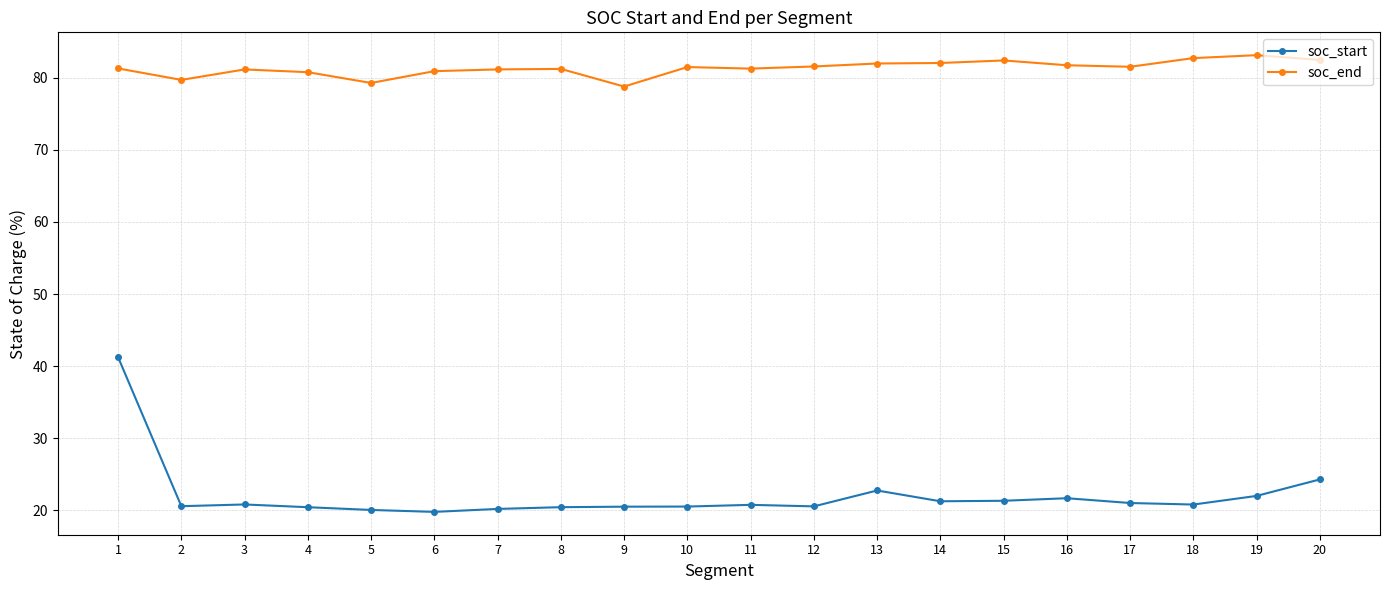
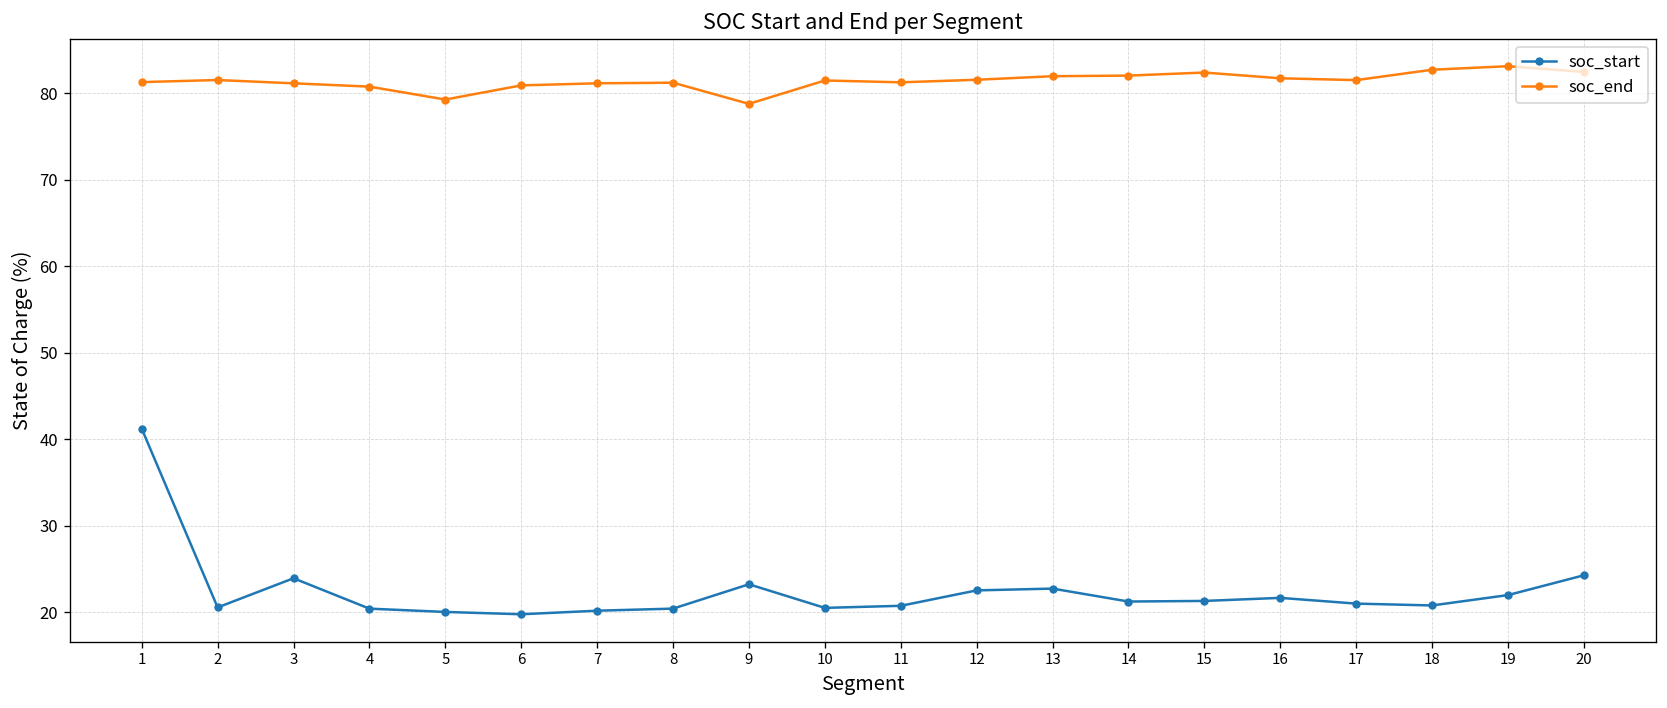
  {
    "soc_start": {
      "1": 41,
      "2": 21,
-     "3": 21,
+     "3": 24,
      "4": 20,
      "5": 20,
      "6": 20,
      "7": 20,
      "8": 20,
-     "9": 20,
+     "9": 23,
      "10": 21,
      "11": 21,
-     "12": 21,
+     "12": 23,
      "13": 23,
      "14": 21,
      "15": 21,
      "16": 22,
      "17": 21,
      "18": 21,
      "19": 22,
      "20": 24
    },
    "soc_end": {
      "1": 81,
-     "2": 80,
+     "2": 82,
      "3": 81,
      "4": 81,
      "5": 79,
      "6": 81,
      "7": 81,
      "8": 81,
      "9": 79,
      "10": 81,
      "11": 81,
      "12": 82,
      "13": 82,
      "14": 82,
      "15": 82,
      "16": 82,
      "17": 82,
      "18": 83,
      "19": 83
    }
  }
